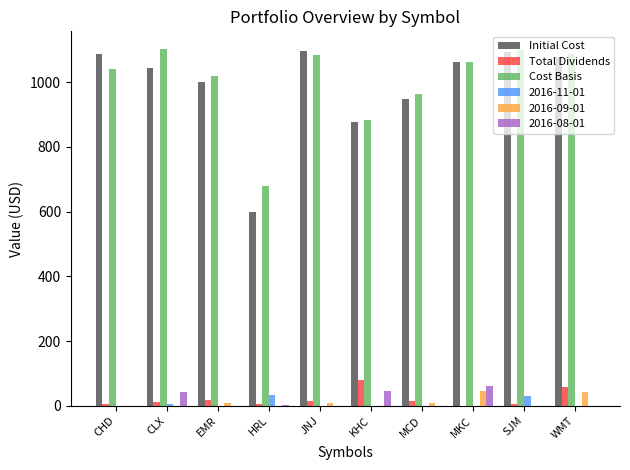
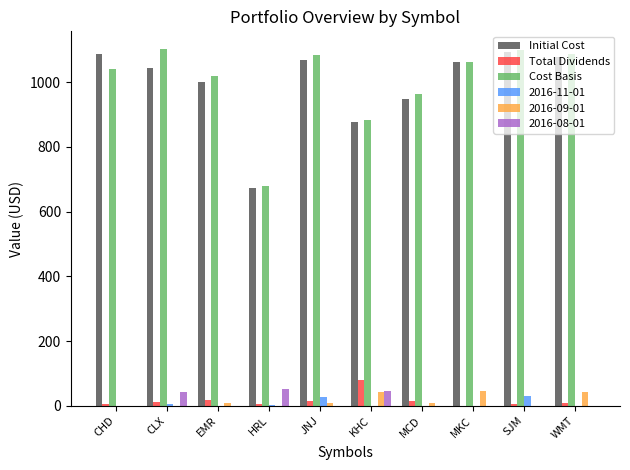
  {
    "Initial Cost": {
      "CHD": 1090,
      "CLX": 1050,
      "EMR": 1000,
-     "HRL": 600,
-     "JNJ": 1100,
+     "HRL": 670,
+     "JNJ": 1070,
      "KHC": 880,
      "MCD": 950,
      "MKC": 1060
    },
    "Total Dividends": {
      "CLX": 10,
      "EMR": 20,
      "JNJ": 10,
      "KHC": 80,
      "MCD": 10,
      "MKC": 0,
-     "WMT": 60
+     "WMT": 10
    },
    "Cost Basis": {
      "CHD": 1040,
      "CLX": 1100,
      "EMR": 1020,
      "HRL": 680,
      "JNJ": 1080,
      "KHC": 880,
      "MCD": 960,
      "MKC": 1060
    },
    "2016-11-01": {
      "CHD": 0,
      "EMR": 0,
-     "HRL": 30,
-     "JNJ": 0,
+     "HRL": 0,
+     "JNJ": 30,
      "KHC": 0,
      "MCD": 0,
      "MKC": 0,
      "SJM": 30,
      "WMT": 0
    },
    "2016-09-01": {
      "CHD": 0,
      "CLX": 0,
      "EMR": 10,
      "HRL": 0,
-     "KHC": 0,
+     "KHC": 40,
      "MKC": 50,
      "SJM": 0,
      "WMT": 40
    },
    "2016-08-01": {
      "CHD": 0,
      "CLX": 40,
      "EMR": 0,
-     "HRL": 0,
+     "HRL": 50,
      "JNJ": 0,
      "KHC": 40,
      "MCD": 0,
-     "MKC": 60,
+     "MKC": 0,
      "SJM": 0,
      "WMT": 0
    }
  }
